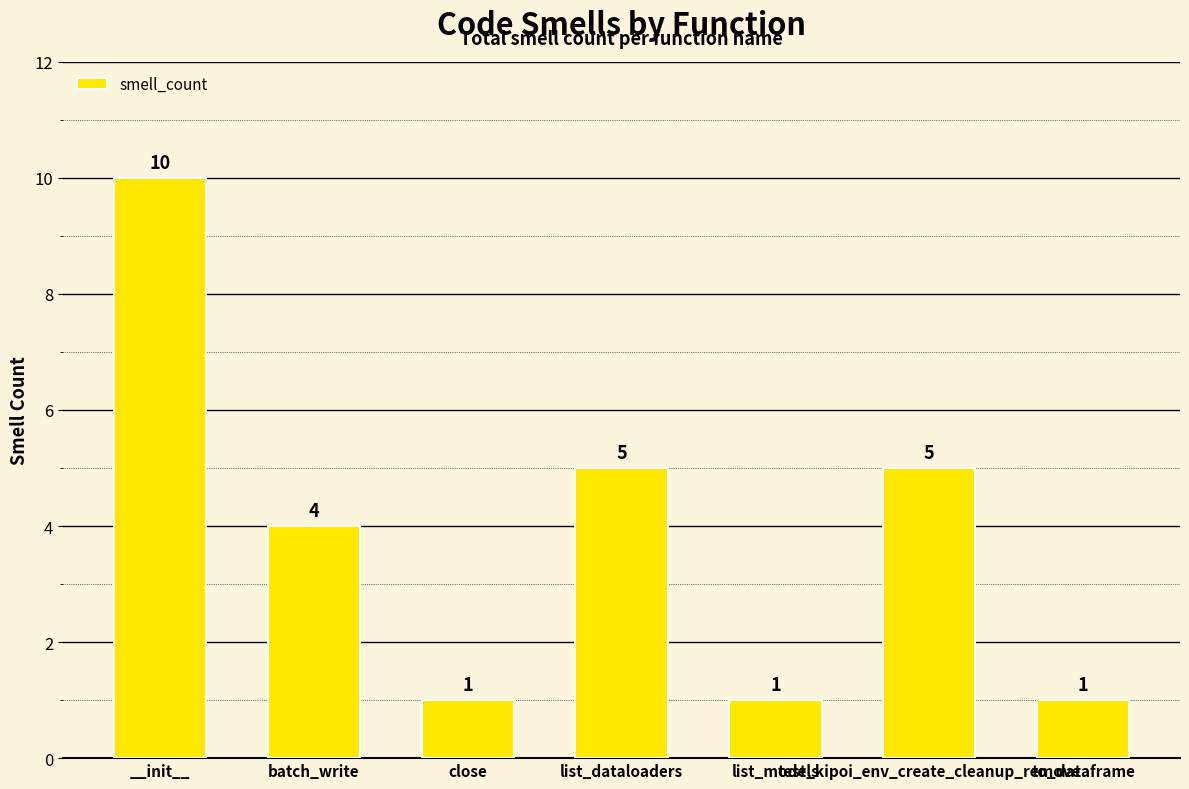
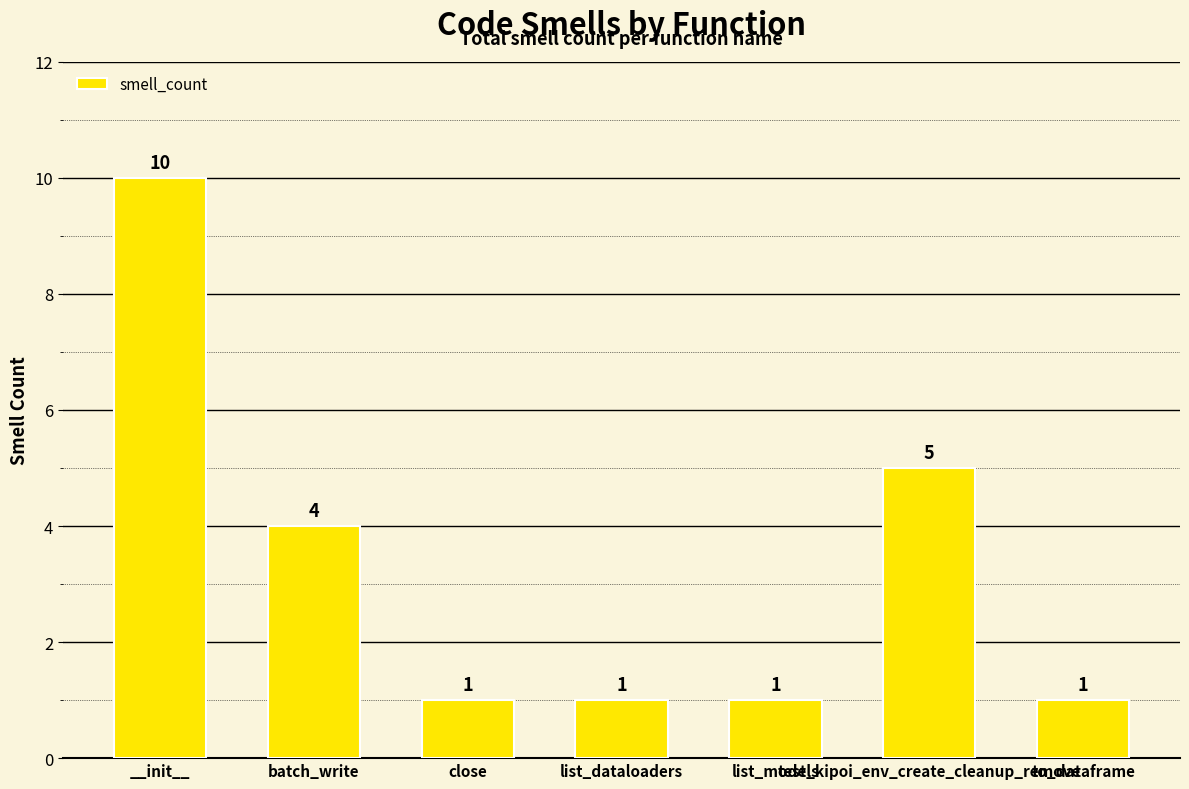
  {
    "__init__": 10,
    "batch_write": 4,
    "close": 1,
-   "list_dataloaders": 5
+   "list_dataloaders": 1
  }
